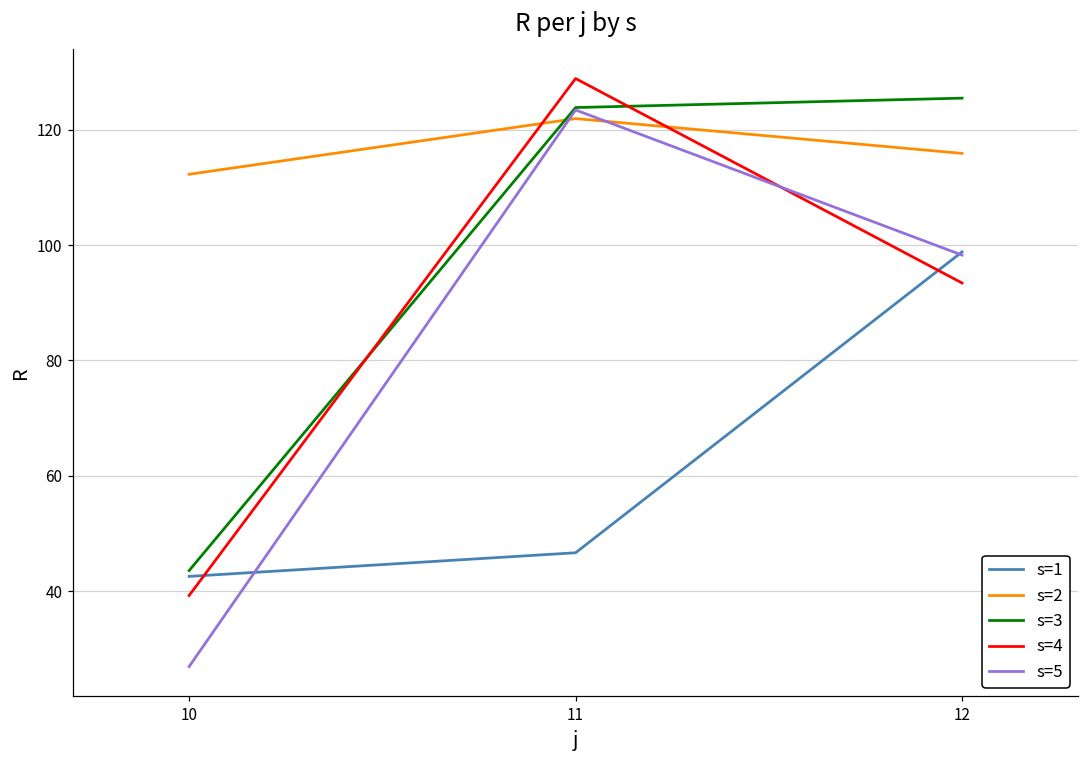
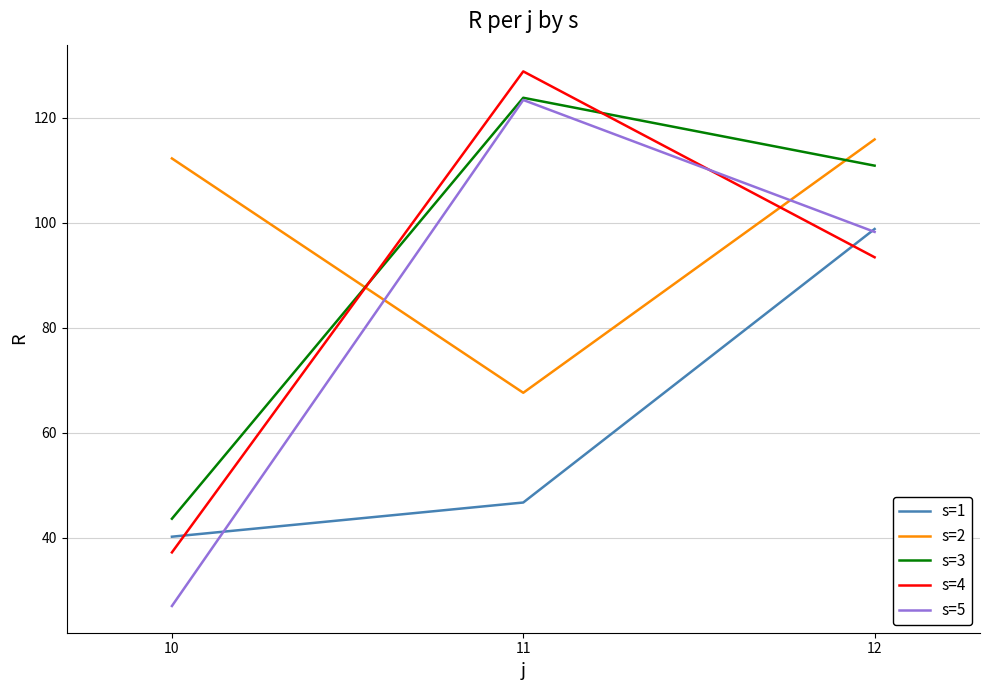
  {
    "s=1": {
-     "10": 43,
+     "10": 40,
      "11": 47,
      "12": 99
    },
    "s=2": {
      "10": 112,
-     "11": 122,
+     "11": 68,
      "12": 116
    },
    "s=3": {
      "10": 44,
-     "12": 125
+     "12": 111
    },
    "s=4": {
-     "10": 39,
+     "10": 37,
      "11": 129,
      "12": 93
    },
    "s=5": {
      "10": 27,
      "12": 98
    }
  }
